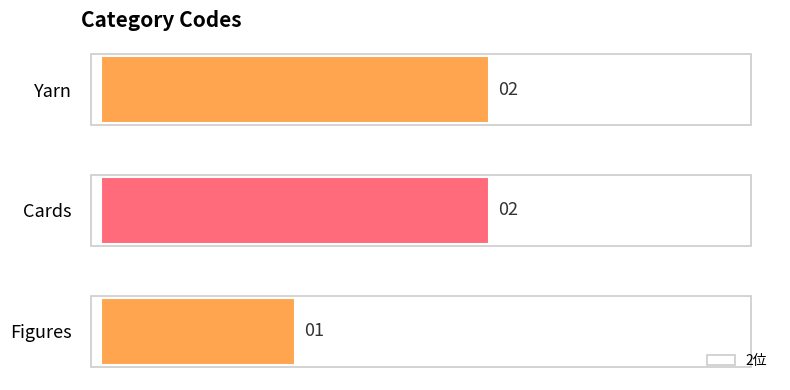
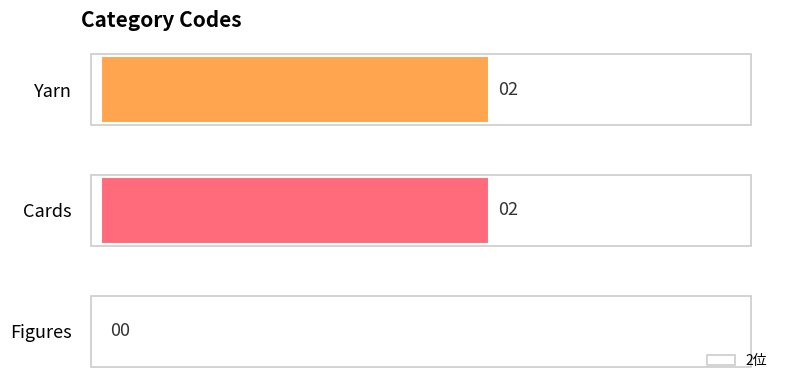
  {
    "Yarn": "02",
    "Cards": "02",
-   "Figures": "01"
+   "Figures": "00"
  }
